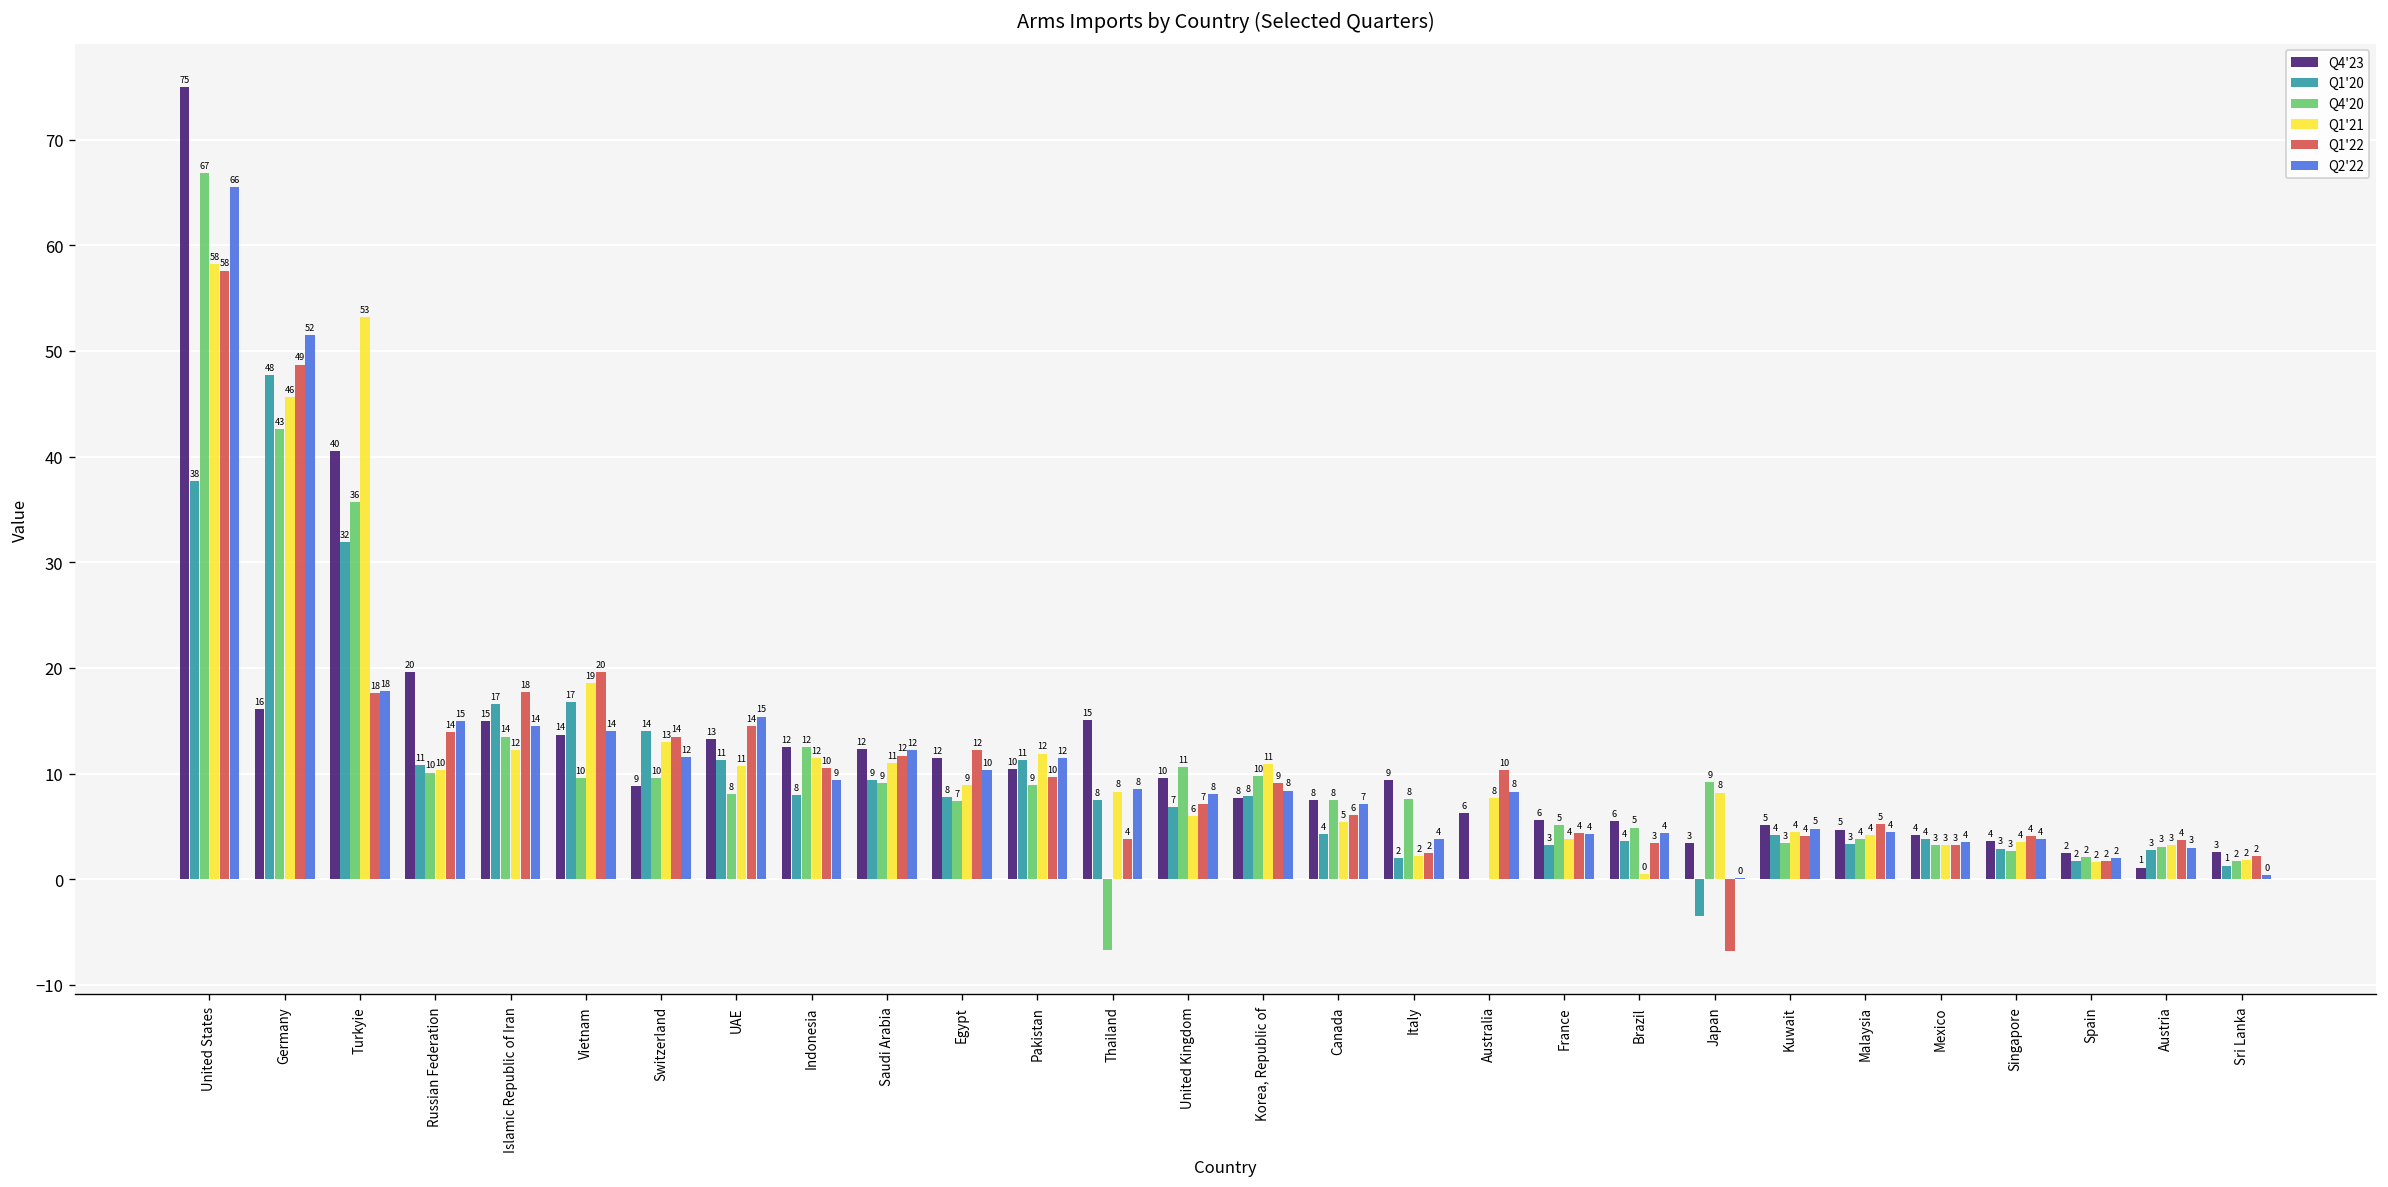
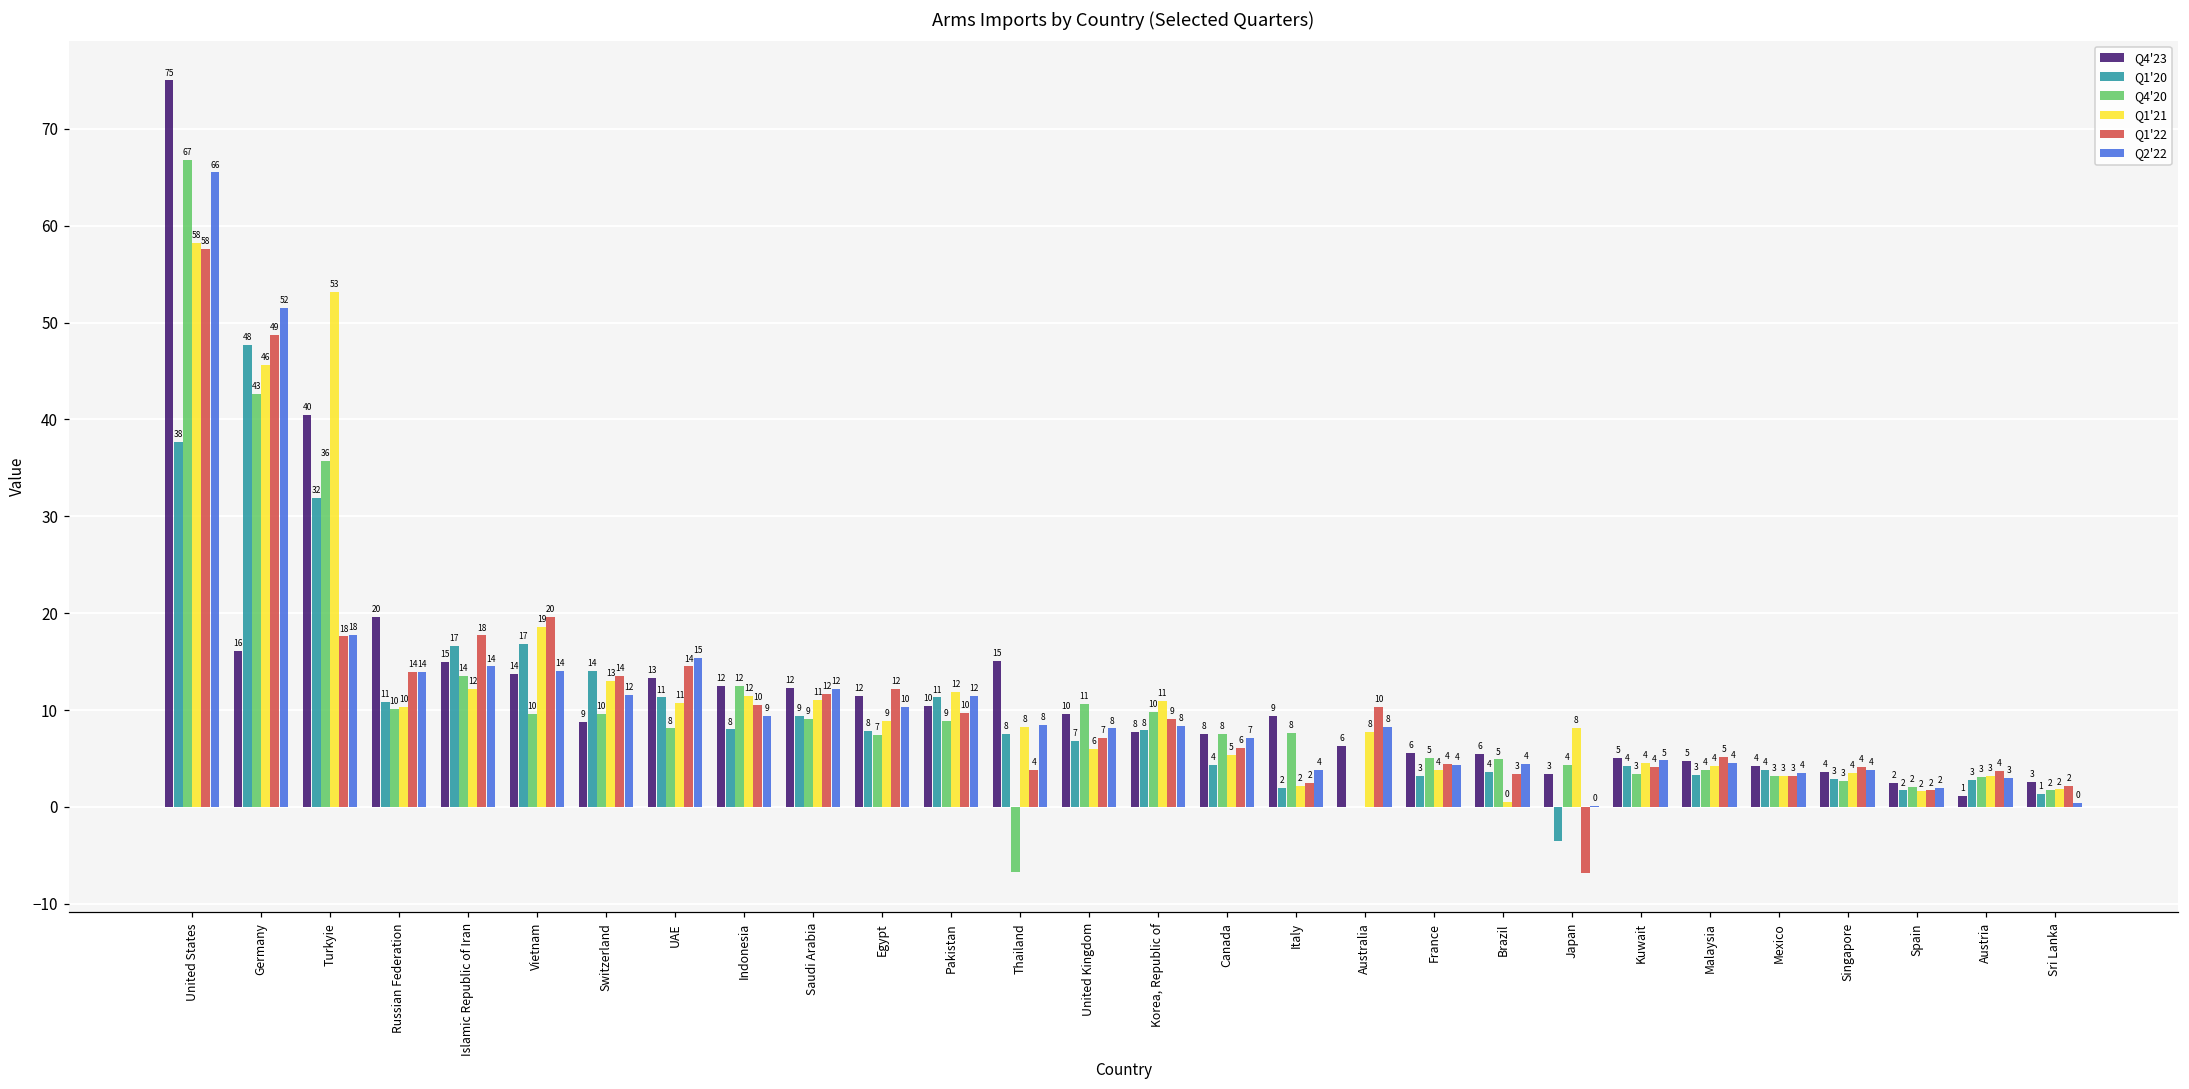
  {
    "Q4'23": {
      "United States": 75,
      "Germany": 16,
      "Turkyie": 40,
      "Russian Federation": 20,
      "Islamic Republic of Iran": 15,
      "Vietnam": 14,
      "Switzerland": 9,
      "UAE": 13,
      "Indonesia": 12,
      "Saudi Arabia": 12,
      "Egypt": 12,
      "Pakistan": 10,
      "Thailand": 15,
      "United Kingdom": 10,
      "Korea, Republic of": 8,
      "Canada": 8,
      "Italy": 9,
      "Australia": 6,
      "France": 6,
      "Brazil": 6,
      "Japan": 3,
      "Kuwait": 5,
      "Malaysia": 5,
      "Mexico": 4,
      "Singapore": 4,
      "Spain": 2,
      "Austria": 1,
      "Sri Lanka": 3
    },
    "Q1'20": {
      "United States": 38,
      "Germany": 48,
      "Turkyie": 32,
      "Russian Federation": 11,
      "Islamic Republic of Iran": 17,
      "Vietnam": 17,
      "Switzerland": 14,
      "UAE": 11,
      "Indonesia": 8,
      "Saudi Arabia": 9,
      "Egypt": 8,
      "Pakistan": 11,
      "Thailand": 8,
      "United Kingdom": 7,
      "Korea, Republic of": 8,
      "Canada": 4,
      "Italy": 2,
      "France": 3,
      "Brazil": 4,
      "Kuwait": 4,
      "Malaysia": 3,
      "Mexico": 4,
      "Singapore": 3,
      "Spain": 2,
      "Austria": 3,
      "Sri Lanka": 1
    },
    "Q4'20": {
      "United States": 67,
      "Germany": 43,
      "Turkyie": 36,
      "Russian Federation": 10,
      "Islamic Republic of Iran": 14,
      "Vietnam": 10,
      "Switzerland": 10,
      "UAE": 8,
      "Indonesia": 12,
      "Saudi Arabia": 9,
      "Egypt": 7,
      "Pakistan": 9,
      "United Kingdom": 11,
      "Korea, Republic of": 10,
      "Canada": 8,
      "Italy": 8,
      "France": 5,
      "Brazil": 5,
-     "Japan": 9,
+     "Japan": 4,
      "Kuwait": 3,
      "Malaysia": 4,
      "Mexico": 3,
      "Singapore": 3,
      "Spain": 2,
      "Austria": 3,
      "Sri Lanka": 2
    },
    "Q1'21": {
      "United States": 58,
      "Germany": 46,
      "Turkyie": 53,
      "Russian Federation": 10,
      "Islamic Republic of Iran": 12,
      "Vietnam": 19,
      "Switzerland": 13,
      "UAE": 11,
      "Indonesia": 12,
      "Saudi Arabia": 11,
      "Egypt": 9,
      "Pakistan": 12,
      "Thailand": 8,
      "United Kingdom": 6,
      "Korea, Republic of": 11,
      "Canada": 5,
      "Italy": 2,
      "Australia": 8,
      "France": 4,
      "Brazil": 0,
      "Japan": 8,
      "Kuwait": 4,
      "Malaysia": 4,
      "Mexico": 3,
      "Singapore": 4,
      "Spain": 2,
      "Austria": 3,
      "Sri Lanka": 2
    },
    "Q1'22": {
      "United States": 58,
      "Germany": 49,
      "Turkyie": 18,
      "Russian Federation": 14,
      "Islamic Republic of Iran": 18,
      "Vietnam": 20,
      "Switzerland": 14,
      "UAE": 14,
      "Indonesia": 10,
      "Saudi Arabia": 12,
      "Egypt": 12,
      "Pakistan": 10,
      "Thailand": 4,
      "United Kingdom": 7,
      "Korea, Republic of": 9,
      "Canada": 6,
      "Italy": 2,
      "Australia": 10,
      "France": 4,
      "Brazil": 3,
      "Kuwait": 4,
      "Malaysia": 5,
      "Mexico": 3,
      "Singapore": 4,
      "Spain": 2,
      "Austria": 4,
      "Sri Lanka": 2
    },
    "Q2'22": {
      "United States": 66,
      "Germany": 52,
      "Turkyie": 18,
-     "Russian Federation": 15,
+     "Russian Federation": 14,
      "Islamic Republic of Iran": 14,
      "Vietnam": 14,
      "Switzerland": 12,
      "UAE": 15,
      "Indonesia": 9,
      "Saudi Arabia": 12,
      "Egypt": 10,
      "Pakistan": 12,
      "Thailand": 8,
      "United Kingdom": 8,
      "Korea, Republic of": 8,
      "Canada": 7,
      "Italy": 4,
      "Australia": 8,
      "France": 4,
      "Brazil": 4,
      "Japan": 0,
      "Kuwait": 5,
      "Malaysia": 4,
      "Mexico": 4,
      "Singapore": 4,
      "Spain": 2,
      "Austria": 3,
      "Sri Lanka": 0
    }
  }
